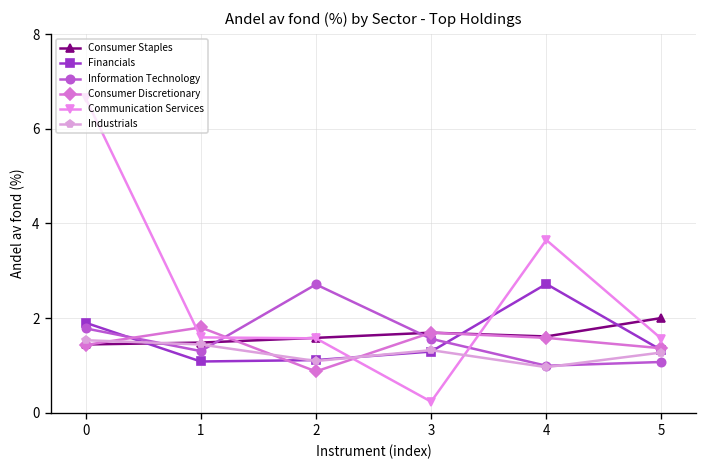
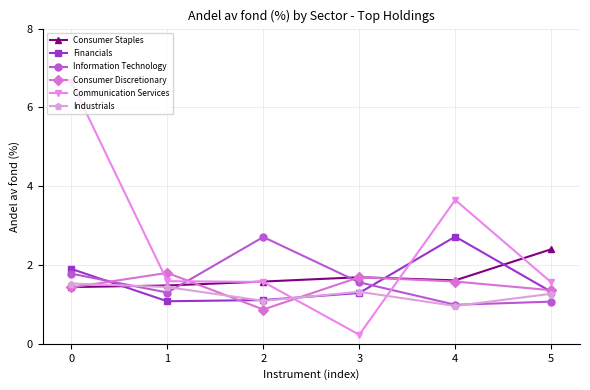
  {
    "Consumer Staples": {
-     "5": 2.0
+     "5": 2.4
    }
  }
